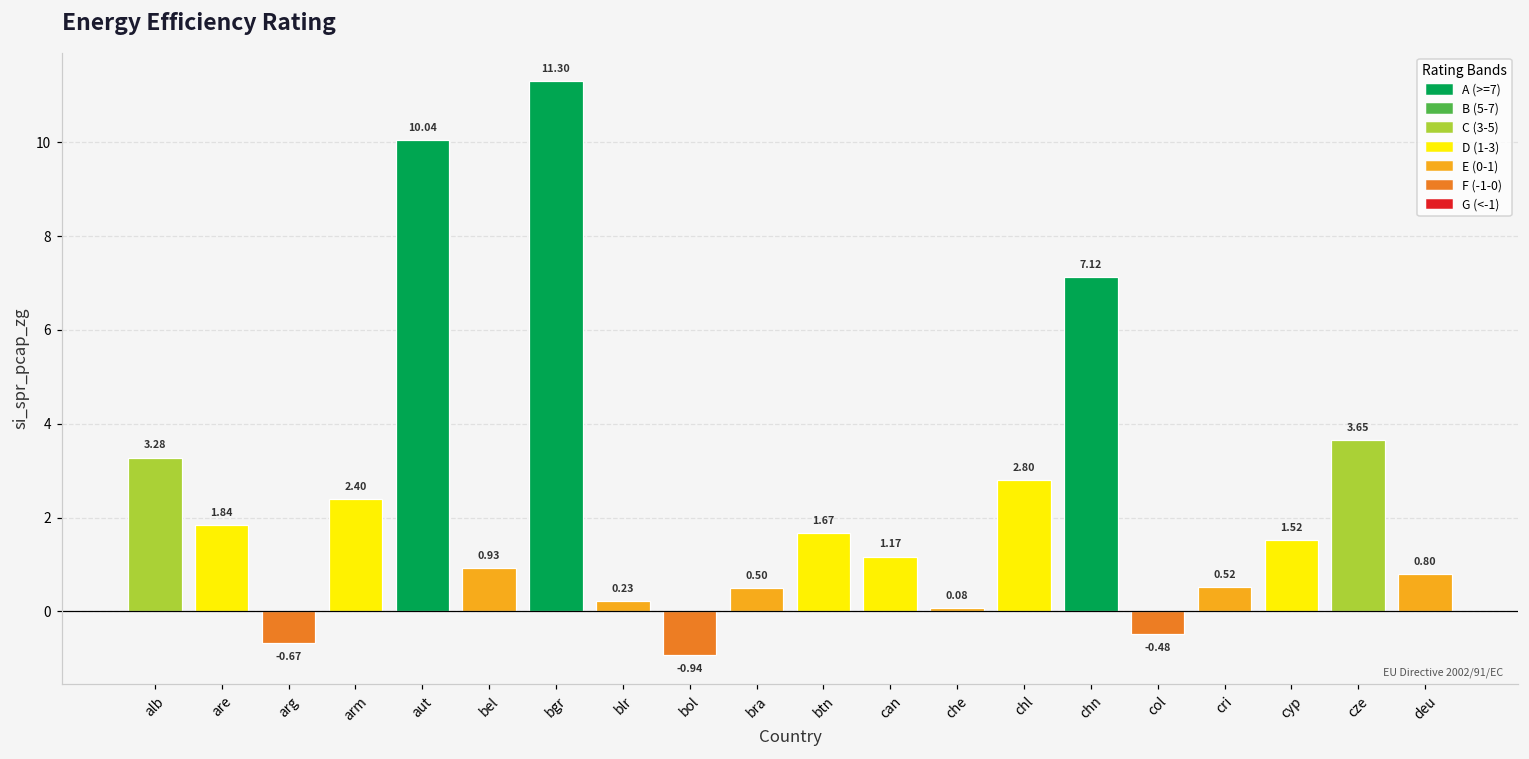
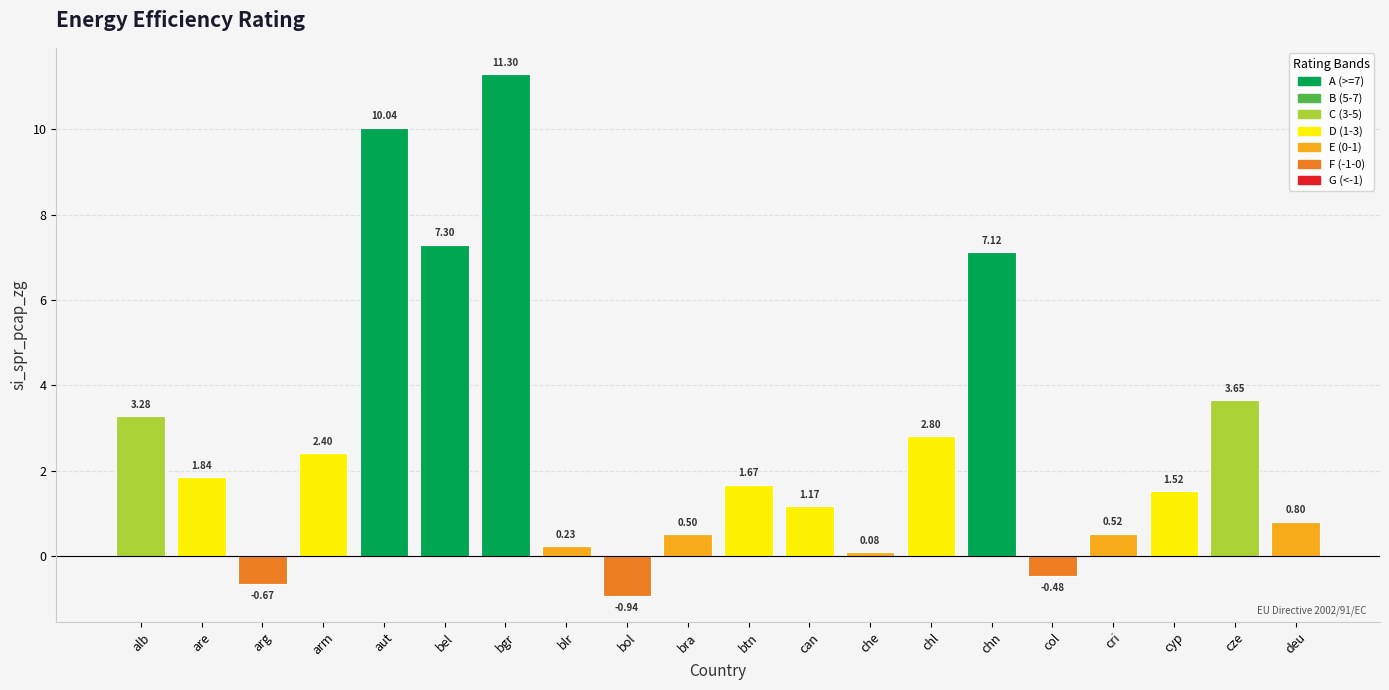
  {
    "alb": 3.28,
    "are": 1.84,
    "arg": -0.67,
    "arm": 2.40,
    "aut": 10.04,
-   "bel": 0.93,
+   "bel": 7.30,
    "bgr": 11.30,
    "blr": 0.23,
    "bol": -0.94,
    "bra": 0.50,
    "btn": 1.67,
    "can": 1.17,
    "che": 0.08,
    "chl": 2.80,
    "chn": 7.12,
    "col": -0.48,
    "cri": 0.52,
    "cyp": 1.52,
    "cze": 3.65,
    "deu": 0.80
  }
